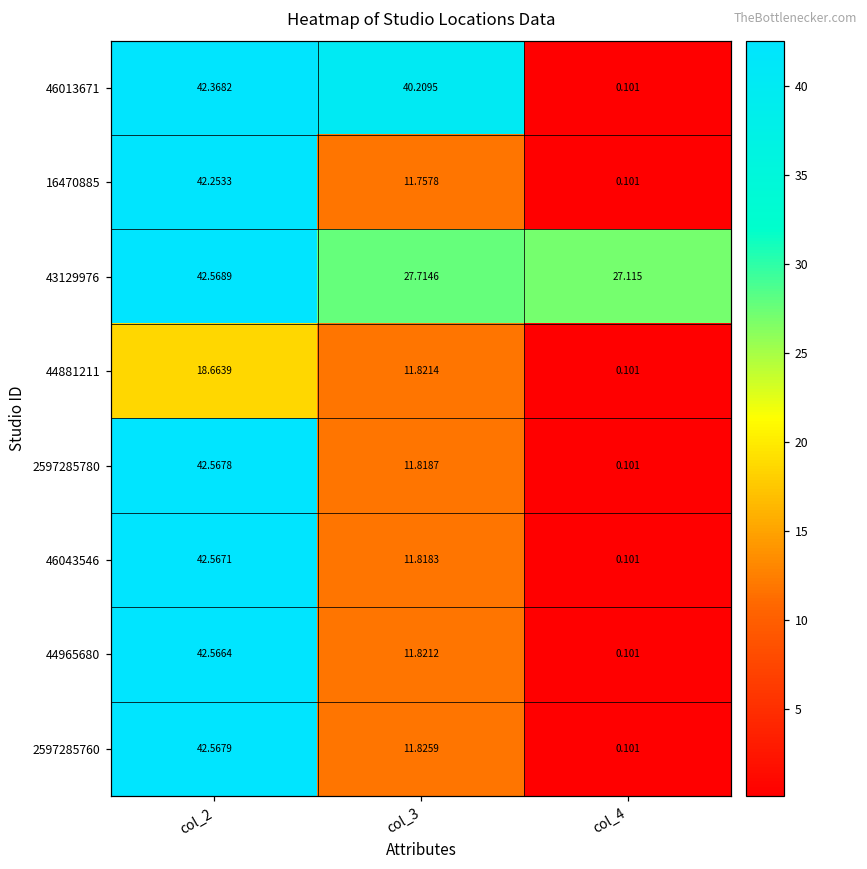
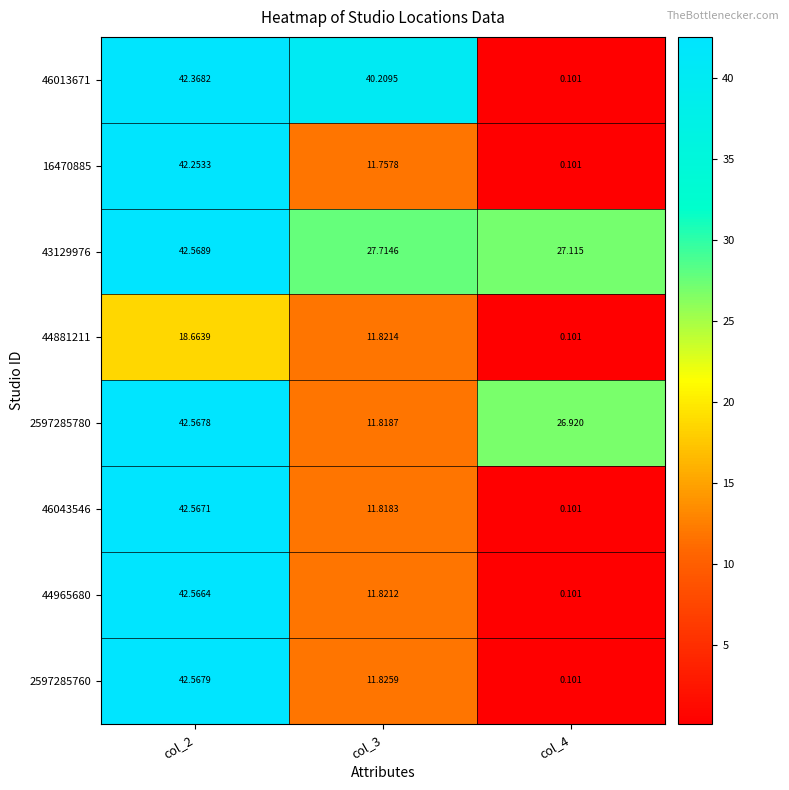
  {
    "46013671": {
      "col_2": 42.3682,
      "col_3": 40.2095,
      "col_4": 0.101
    },
    "16470885": {
      "col_2": 42.2533,
      "col_3": 11.7578,
      "col_4": 0.101
    },
    "43129976": {
      "col_2": 42.5689,
      "col_3": 27.7146,
      "col_4": 27.115
    },
    "44881211": {
      "col_2": 18.6639,
      "col_3": 11.8214,
      "col_4": 0.101
    },
    "2597285780": {
      "col_2": 42.5678,
      "col_3": 11.8187,
-     "col_4": 0.101
+     "col_4": 26.920
    },
    "46043546": {
      "col_2": 42.5671,
      "col_3": 11.8183,
      "col_4": 0.101
    },
    "44965680": {
      "col_2": 42.5664,
      "col_3": 11.8212,
      "col_4": 0.101
    },
    "2597285760": {
      "col_2": 42.5679,
      "col_3": 11.8259,
      "col_4": 0.101
    }
  }
